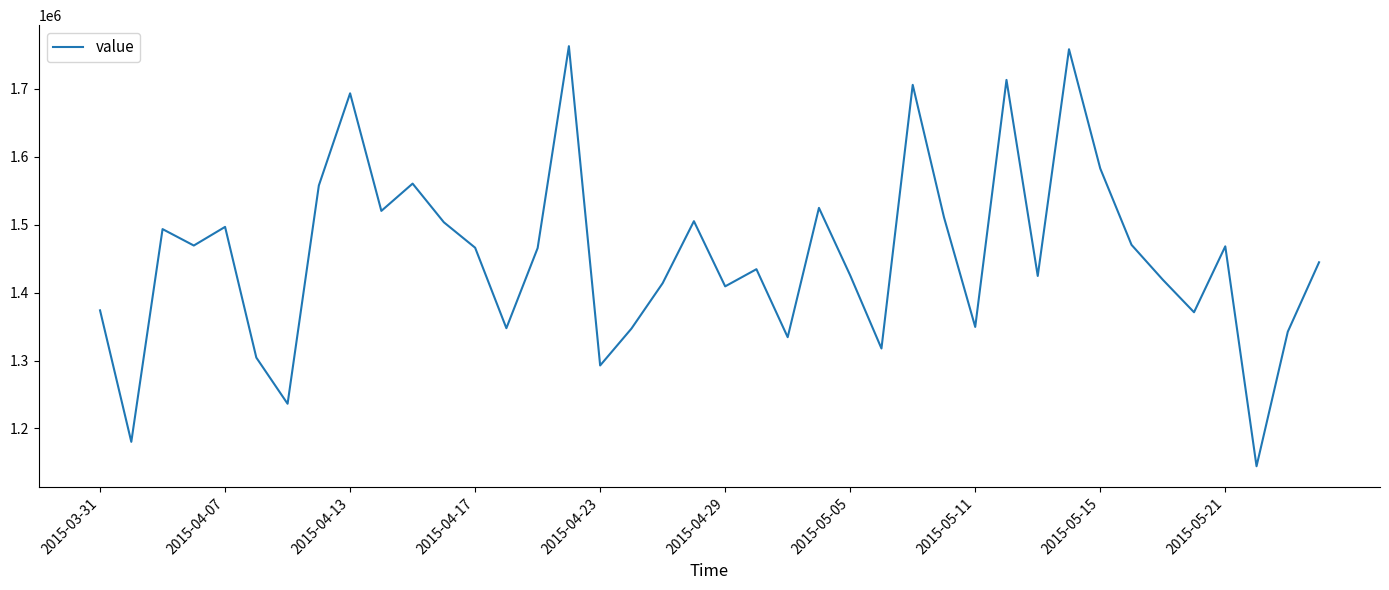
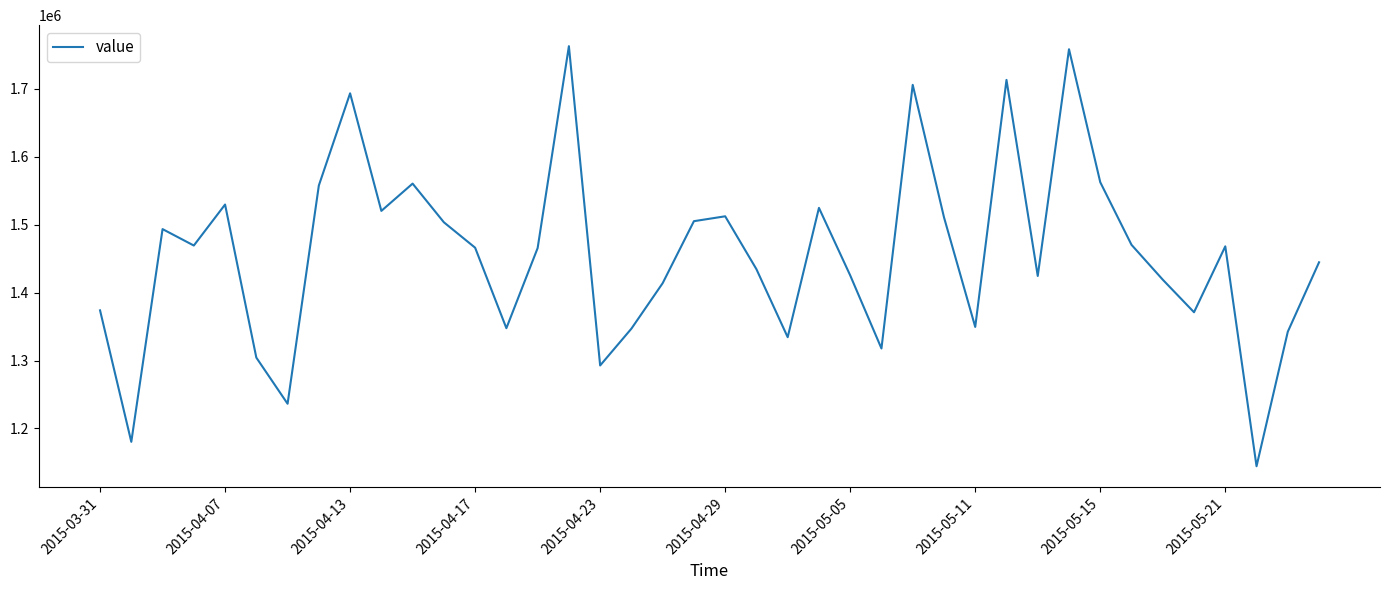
  {
    "2015-03-31": 1370000,
-   "2015-04-07": 1500000,
+   "2015-04-07": 1530000,
    "2015-04-13": 1690000,
    "2015-04-17": 1470000,
    "2015-04-23": 1290000,
-   "2015-04-29": 1410000,
+   "2015-04-29": 1510000,
    "2015-05-05": 1430000,
    "2015-05-11": 1350000,
-   "2015-05-15": 1580000,
+   "2015-05-15": 1560000,
    "2015-05-21": 1470000
  }
